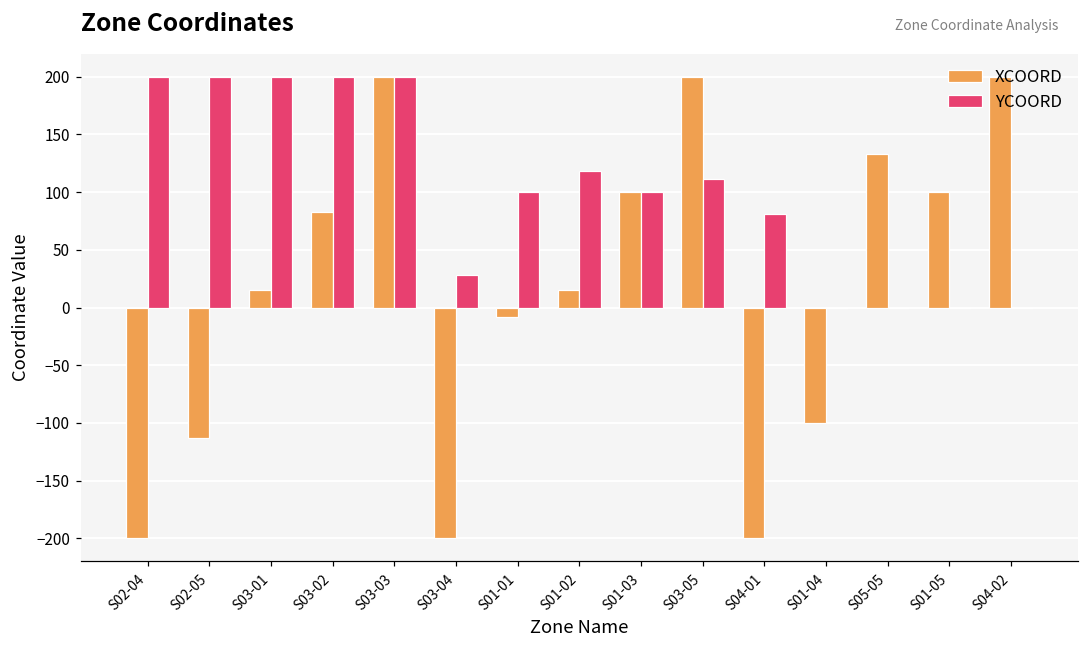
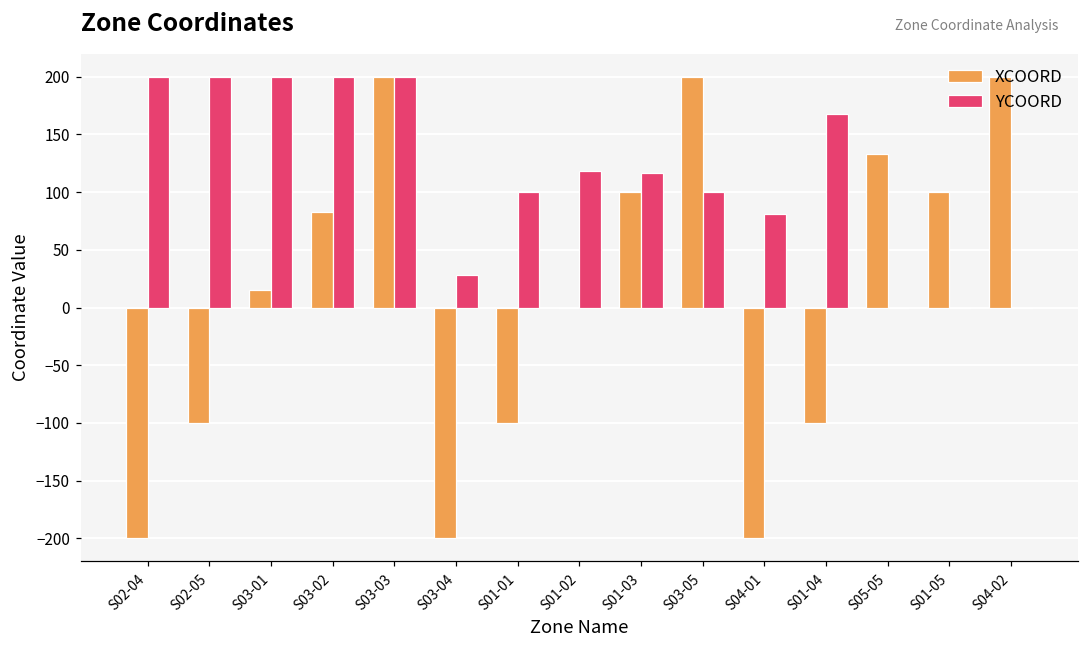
  {
    "XCOORD": {
      "S02-04": -200,
-     "S02-05": -113,
+     "S02-05": -100,
      "S03-01": 15,
      "S03-02": 83,
      "S03-03": 200,
      "S03-04": -200,
-     "S01-01": -8,
-     "S01-02": 15,
+     "S01-01": -100,
+     "S01-02": 0,
      "S01-03": 100,
      "S03-05": 200,
      "S04-01": -200,
      "S01-04": -100,
      "S05-05": 133,
      "S01-05": 100,
      "S04-02": 200
    },
    "YCOORD": {
      "S02-04": 200,
      "S02-05": 200,
      "S03-01": 200,
      "S03-02": 200,
      "S03-03": 200,
      "S03-04": 28,
      "S01-01": 100,
      "S01-02": 118,
-     "S01-03": 100,
-     "S03-05": 111,
+     "S01-03": 117,
+     "S03-05": 100,
      "S04-01": 81,
-     "S01-04": 0,
+     "S01-04": 168,
      "S05-05": 0,
      "S01-05": 0,
      "S04-02": 0
    }
  }
